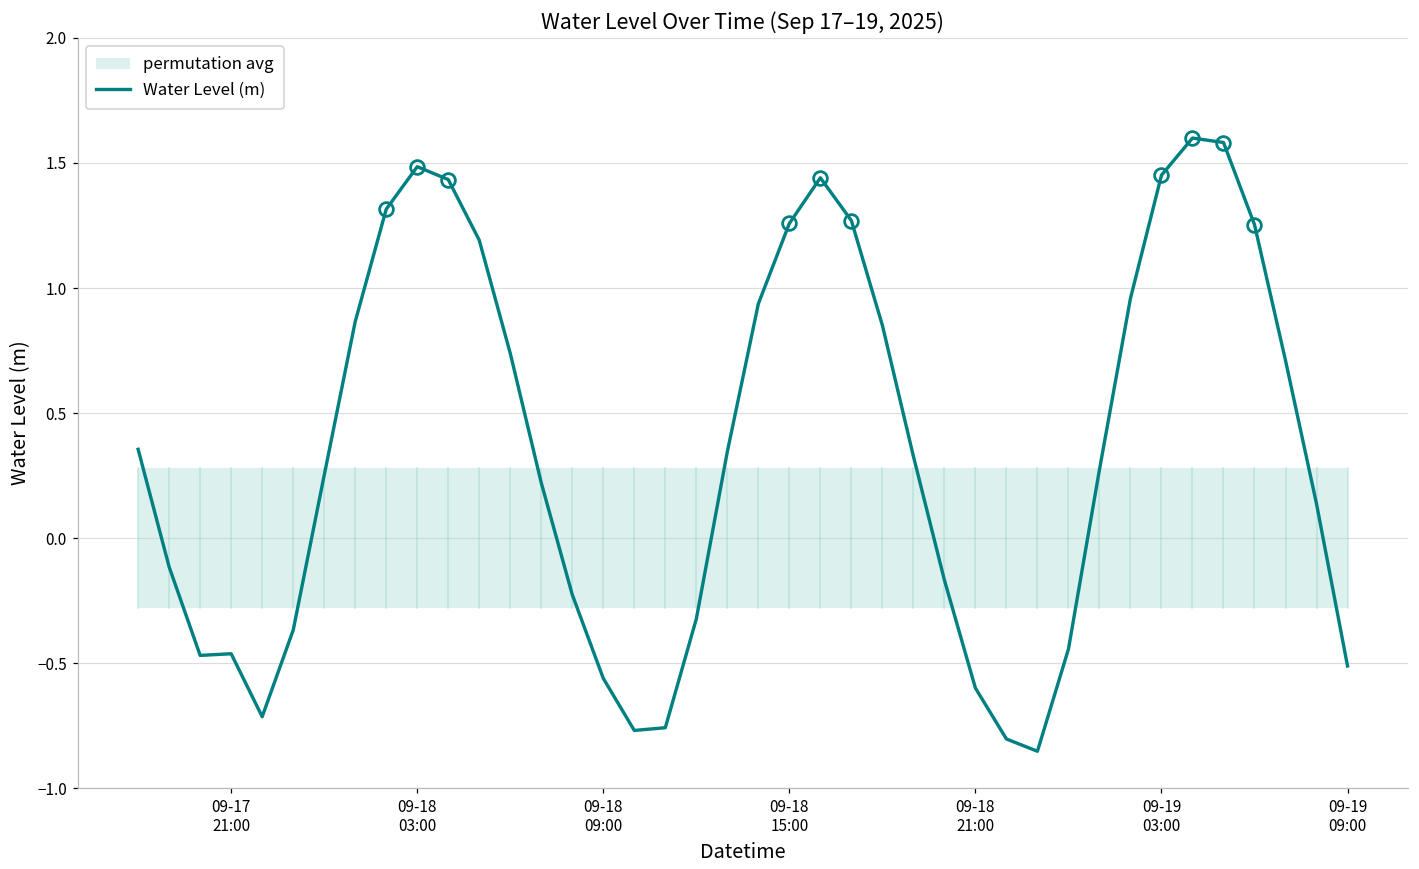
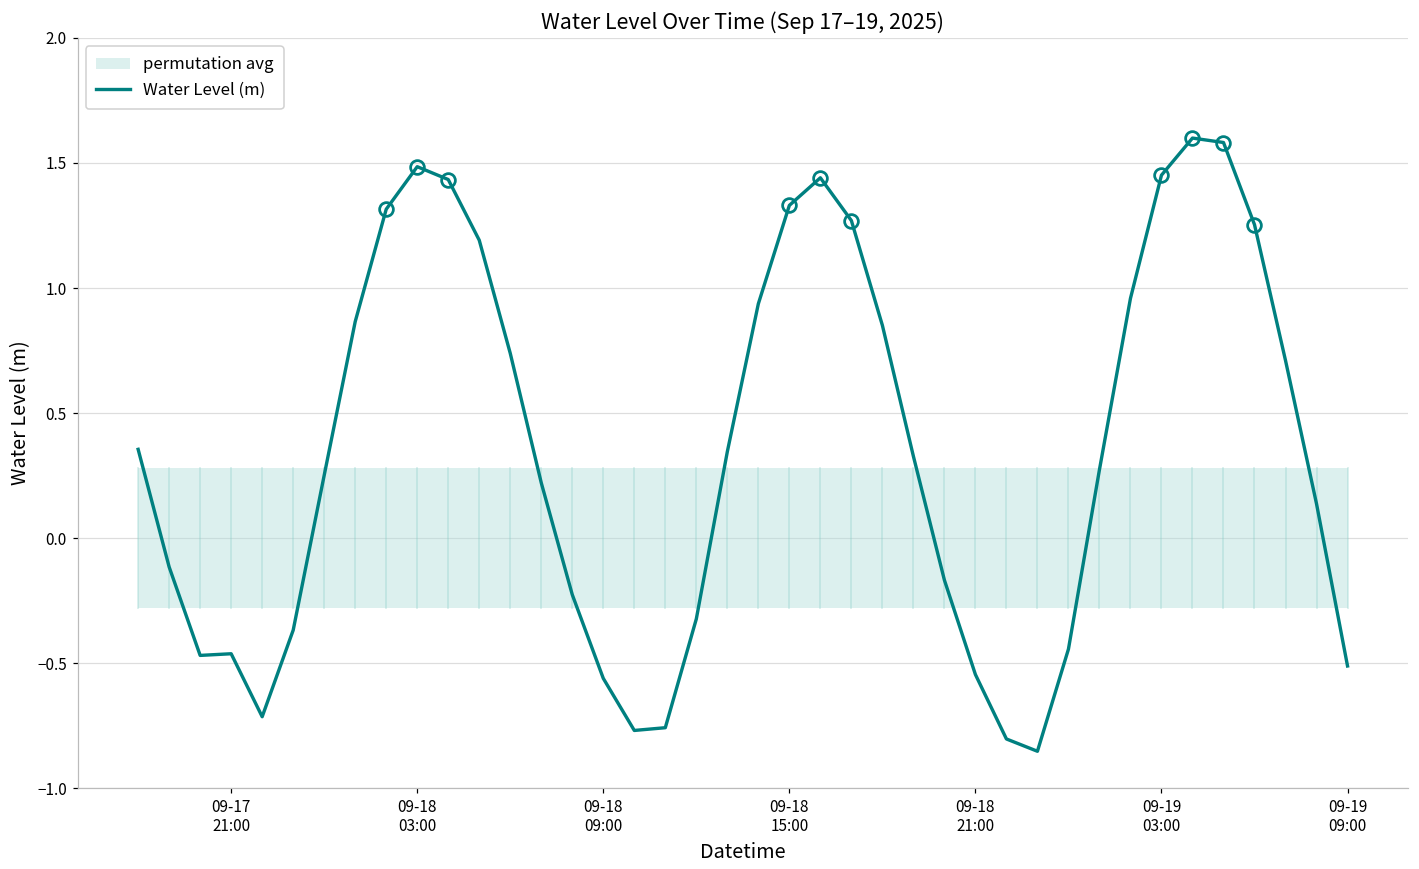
  {
    "Water Level (m)": {
      "09-17 21:00": -0.46,
      "09-18 09:00": -0.56,
-     "09-18 15:00": 1.26,
-     "09-18 21:00": -0.60,
+     "09-18 15:00": 1.33,
+     "09-18 21:00": -0.55,
      "09-19 09:00": -0.51
    }
  }
